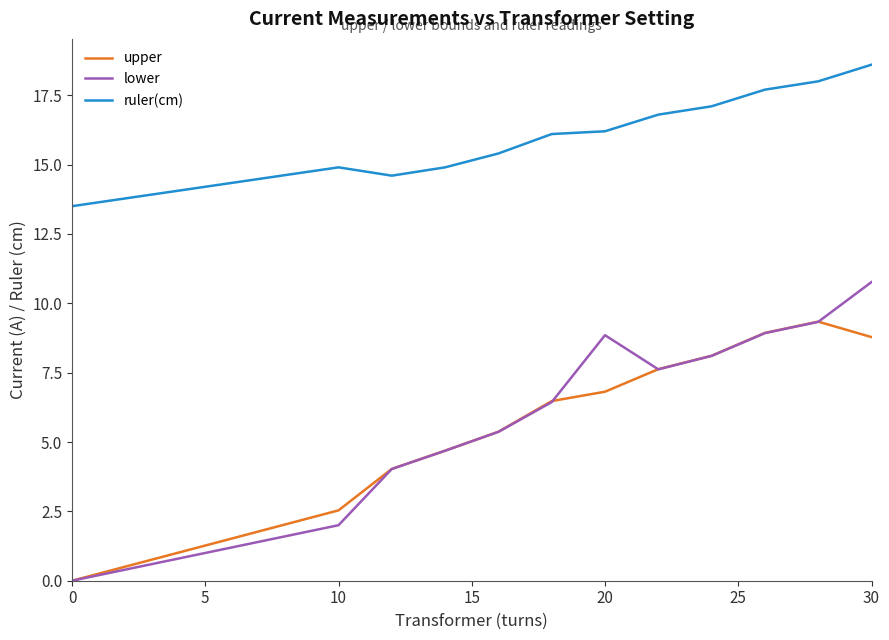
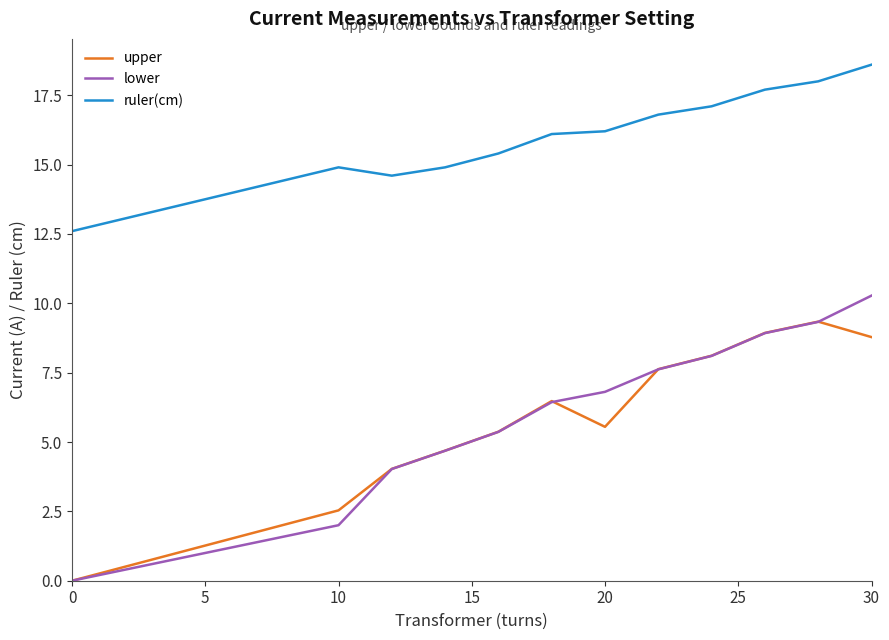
  {
    "upper": {
      "10": 2.5,
-     "20": 6.8,
+     "20": 5.5,
      "30": 8.8
    },
    "lower": {
      "10": 2.0,
-     "20": 8.9,
-     "30": 10.8
+     "20": 6.8,
+     "30": 10.3
    },
    "ruler(cm)": {
-     "0": 13.5,
+     "0": 12.6,
      "10": 14.9,
      "20": 16.2,
      "30": 18.6
    }
  }
